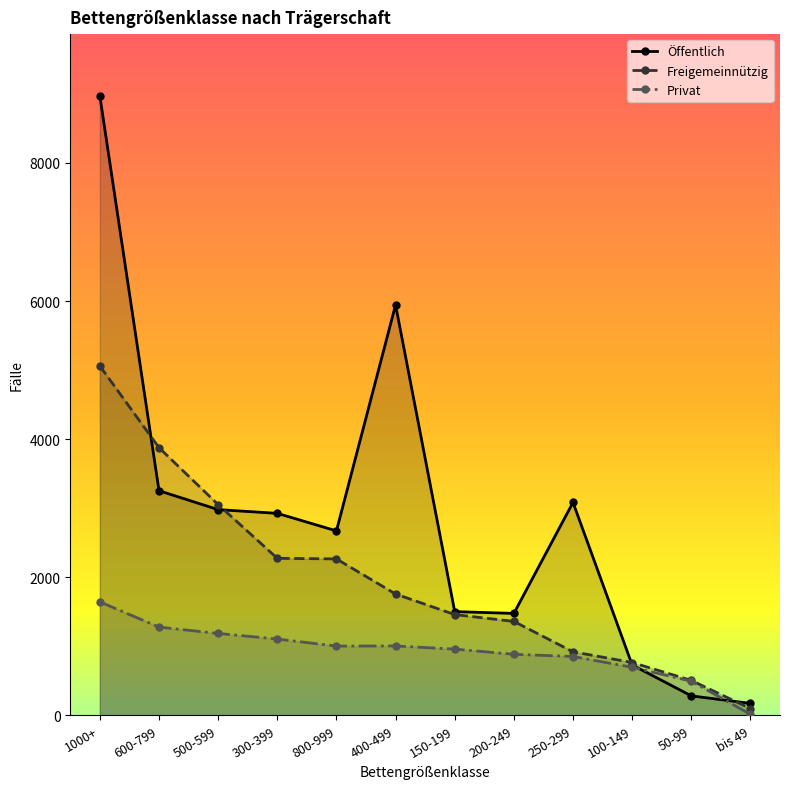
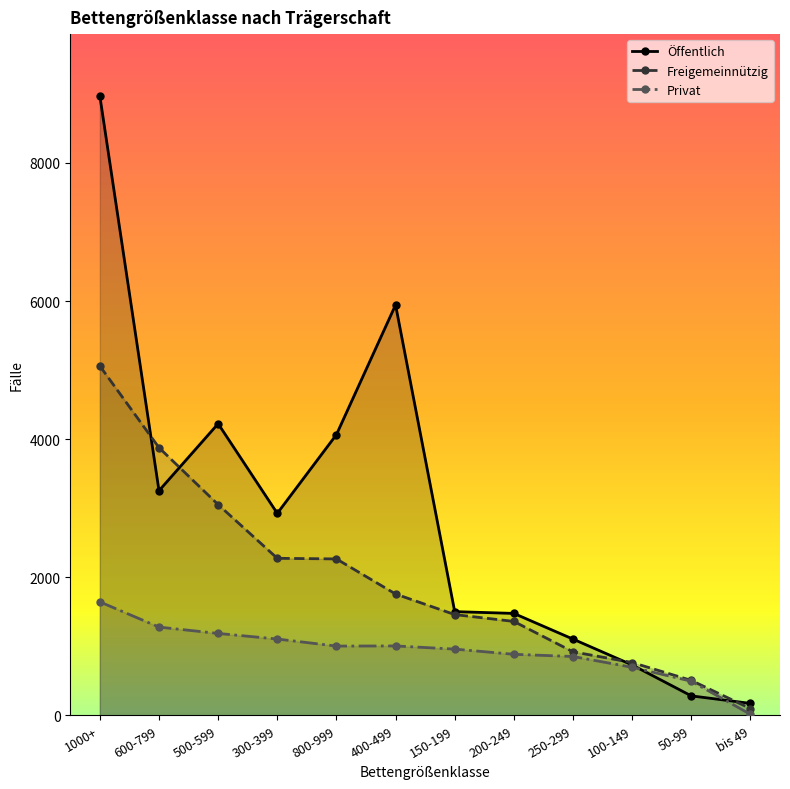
  {
    "Öffentlich": {
      "1000+": 9000,
      "600-799": 3300,
-     "500-599": 3000,
+     "500-599": 4200,
      "300-399": 2900,
-     "800-999": 2700,
+     "800-999": 4100,
      "400-499": 5900,
      "150-199": 1500,
      "200-249": 1500,
-     "250-299": 3100,
+     "250-299": 1100,
      "50-99": 300,
      "bis 49": 200
    }
  }
